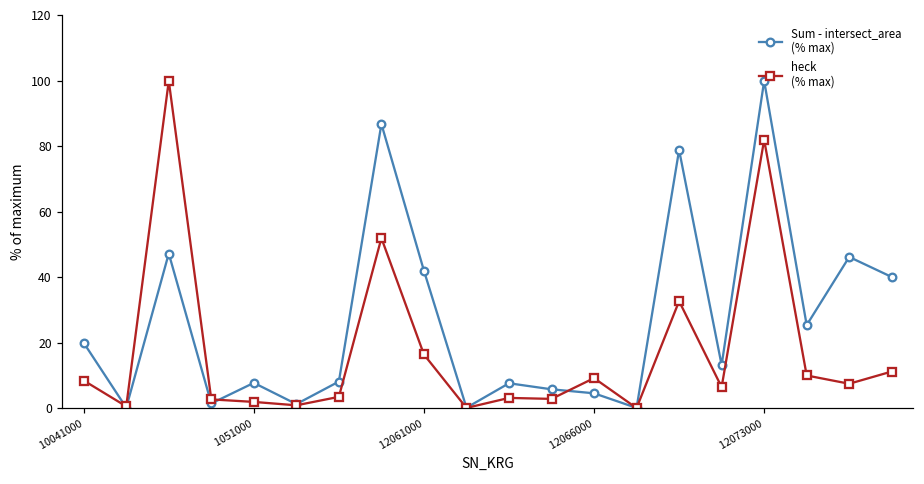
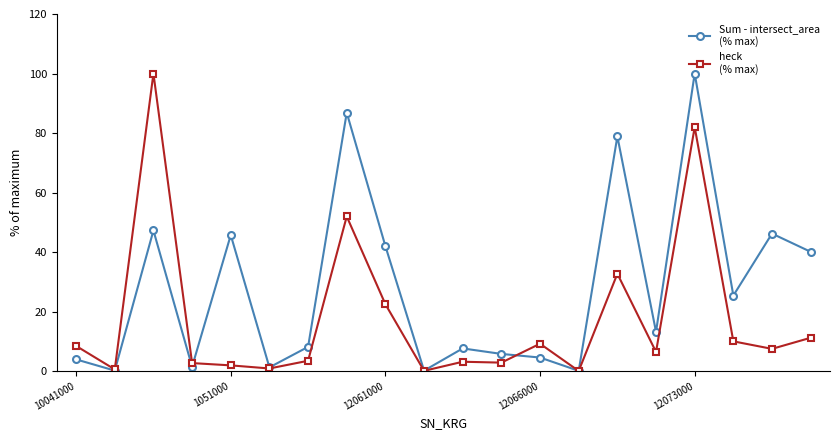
  {
    "Sum - intersect_area (% max)": {
-     "10041000": 20,
-     "1051000": 8,
+     "10041000": 4,
+     "1051000": 46,
      "12061000": 42,
      "12066000": 5,
      "12073000": 100
    },
    "heck (% max)": {
      "10041000": 8,
      "1051000": 2,
-     "12061000": 16,
+     "12061000": 22,
      "12066000": 9,
      "12073000": 82
    }
  }
